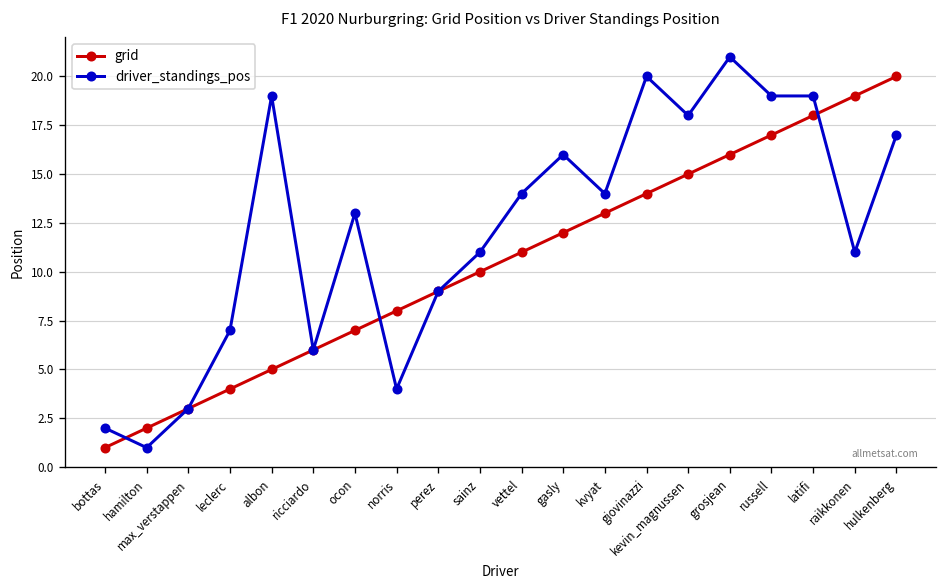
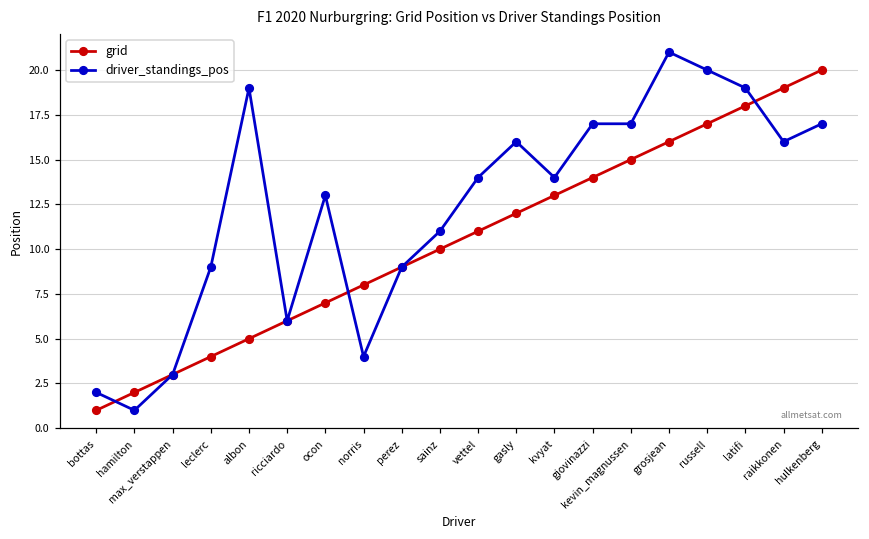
  {
    "grid": {
      "bottas": 1,
      "hamilton": 2,
      "leclerc": 4,
      "albon": 5,
      "ocon": 7,
      "norris": 8,
      "sainz": 10,
      "vettel": 11,
      "gasly": 12,
      "kvyat": 13,
      "giovinazzi": 14,
      "kevin_magnussen": 15,
      "grosjean": 16,
      "russell": 17,
      "latifi": 18,
      "raikkonen": 19,
      "hulkenberg": 20
    },
    "driver_standings_pos": {
      "bottas": 2,
      "hamilton": 1,
-     "leclerc": 7,
+     "leclerc": 9,
      "albon": 19,
      "ocon": 13,
      "norris": 4,
      "sainz": 11,
      "vettel": 14,
      "gasly": 16,
      "kvyat": 14,
-     "giovinazzi": 20,
-     "kevin_magnussen": 18,
+     "giovinazzi": 17,
+     "kevin_magnussen": 17,
      "grosjean": 21,
-     "russell": 19,
+     "russell": 20,
      "latifi": 19,
-     "raikkonen": 11,
+     "raikkonen": 16,
      "hulkenberg": 17
    }
  }
